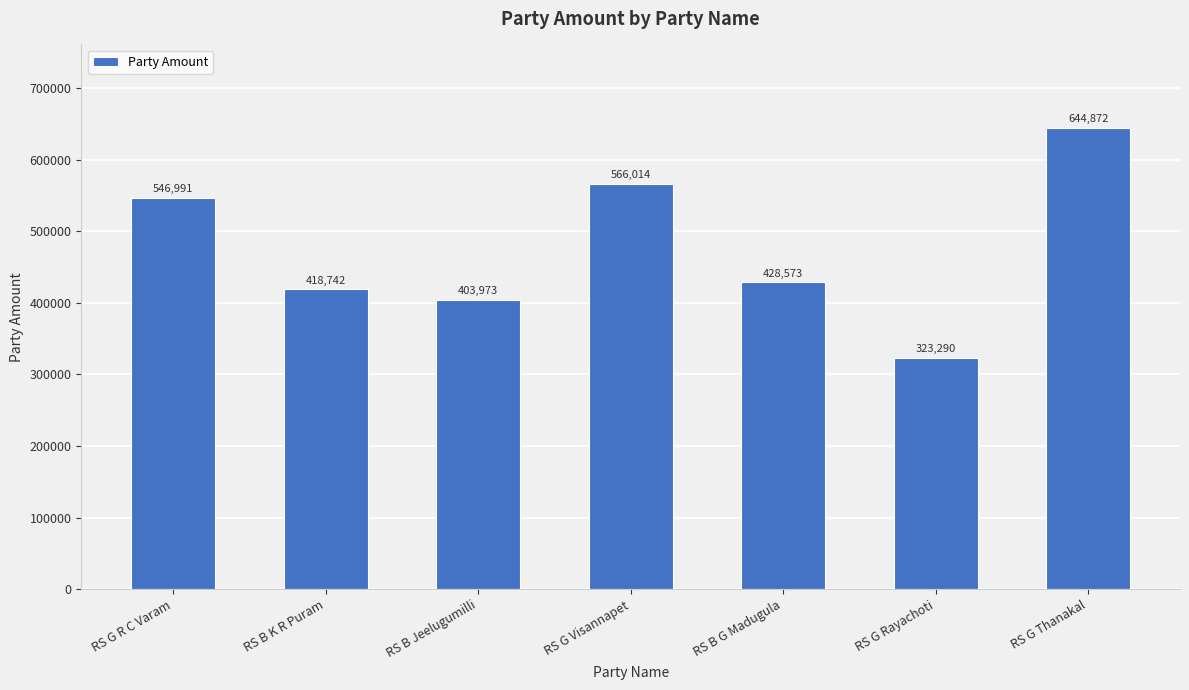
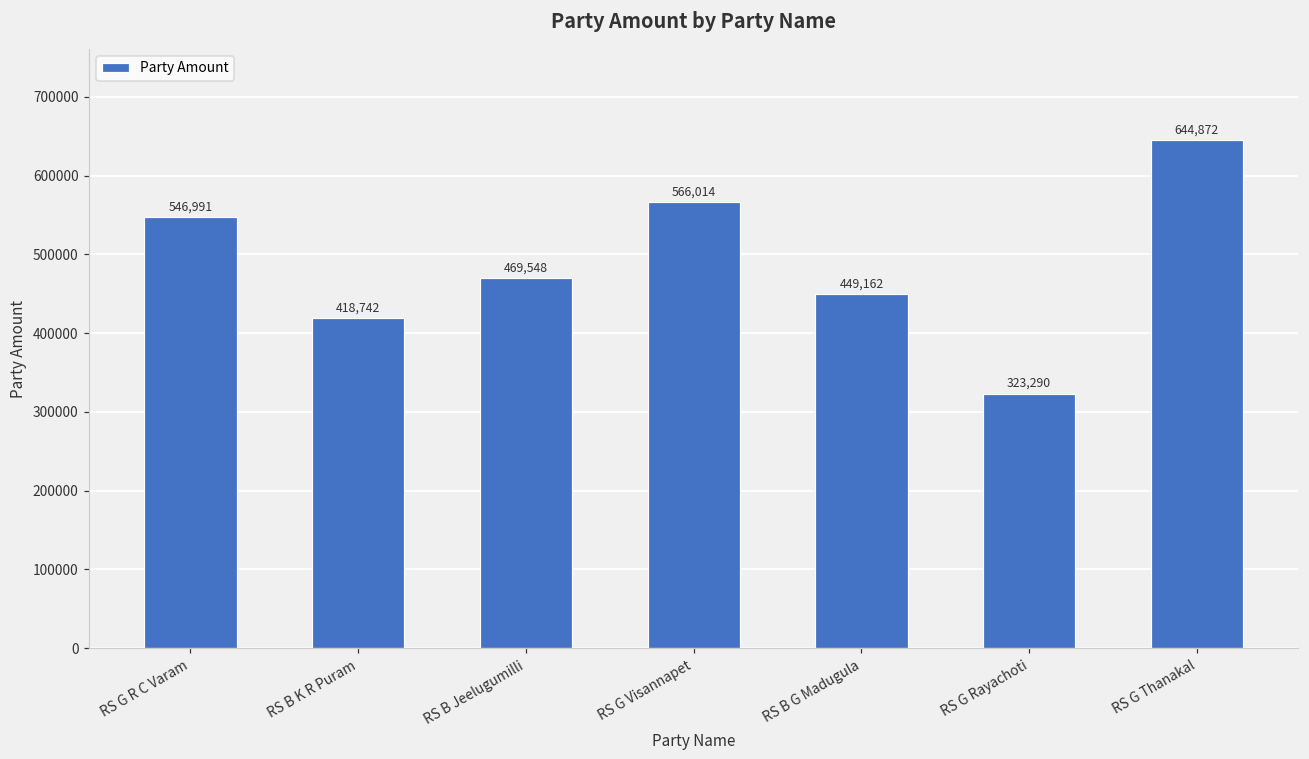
  {
    "RS G R C Varam": "546,991",
    "RS B K R Puram": "418,742",
-   "RS B Jeelugumilli": "403,973",
+   "RS B Jeelugumilli": "469,548",
    "RS G Visannapet": "566,014",
-   "RS B G Madugula": "428,573",
+   "RS B G Madugula": "449,162",
    "RS G Rayachoti": "323,290",
    "RS G Thanakal": "644,872"
  }
